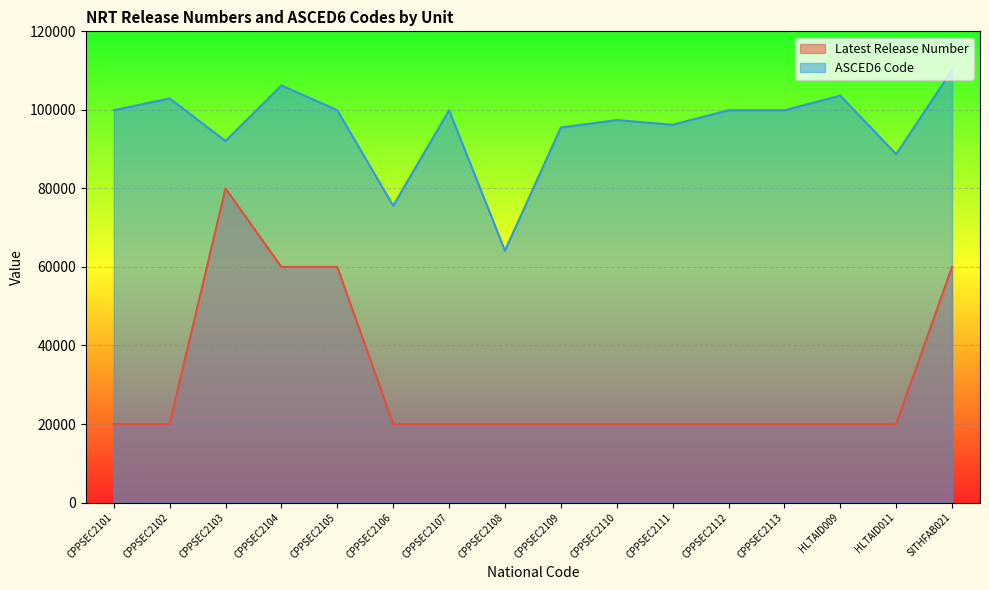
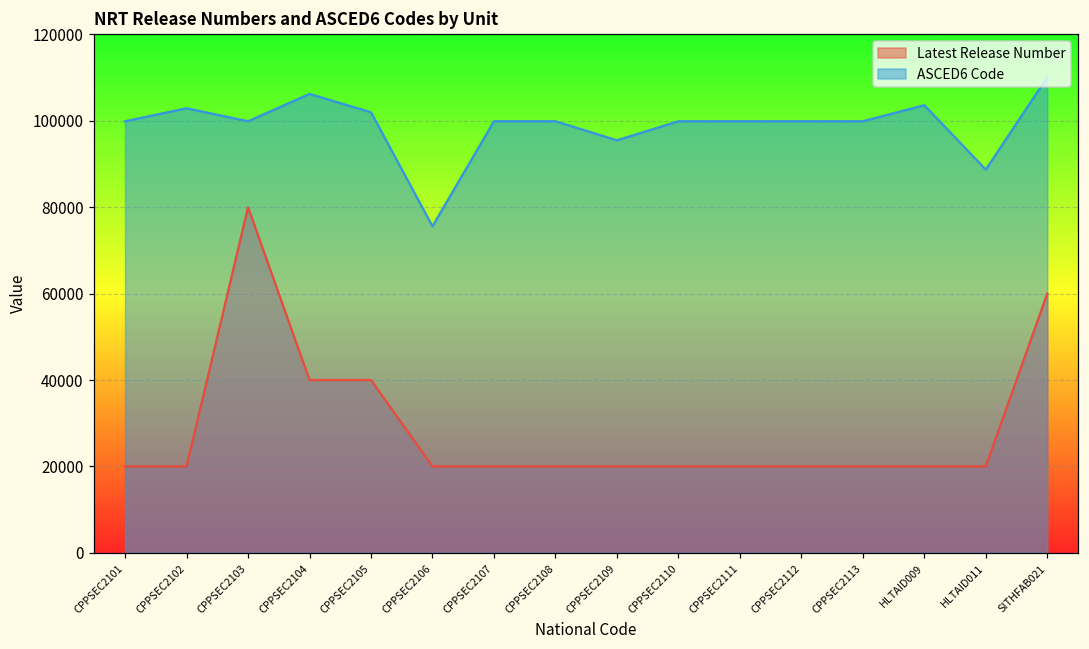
  {
    "Latest Release Number": {
      "CPPSEC2101": 20000,
      "CPPSEC2102": 20000,
      "CPPSEC2103": 80000,
-     "CPPSEC2104": 60000,
-     "CPPSEC2105": 60000,
+     "CPPSEC2104": 40000,
+     "CPPSEC2105": 40000,
      "CPPSEC2106": 20000,
      "CPPSEC2107": 20000,
      "CPPSEC2108": 20000,
      "CPPSEC2109": 20000,
      "CPPSEC2110": 20000,
      "CPPSEC2111": 20000,
      "CPPSEC2112": 20000,
      "CPPSEC2113": 20000,
      "HLTAID009": 20000,
      "HLTAID011": 20000,
      "SITHFAB021": 60000
    },
    "ASCED6 Code": {
      "CPPSEC2101": 100000,
      "CPPSEC2102": 103000,
-     "CPPSEC2103": 92000,
+     "CPPSEC2103": 100000,
      "CPPSEC2104": 106000,
-     "CPPSEC2105": 100000,
+     "CPPSEC2105": 102000,
      "CPPSEC2106": 76000,
      "CPPSEC2107": 100000,
-     "CPPSEC2108": 64000,
+     "CPPSEC2108": 100000,
      "CPPSEC2109": 95000,
-     "CPPSEC2110": 97000,
-     "CPPSEC2111": 96000,
+     "CPPSEC2110": 100000,
+     "CPPSEC2111": 100000,
      "CPPSEC2112": 100000,
      "CPPSEC2113": 100000,
      "HLTAID009": 104000,
      "HLTAID011": 89000
    }
  }
